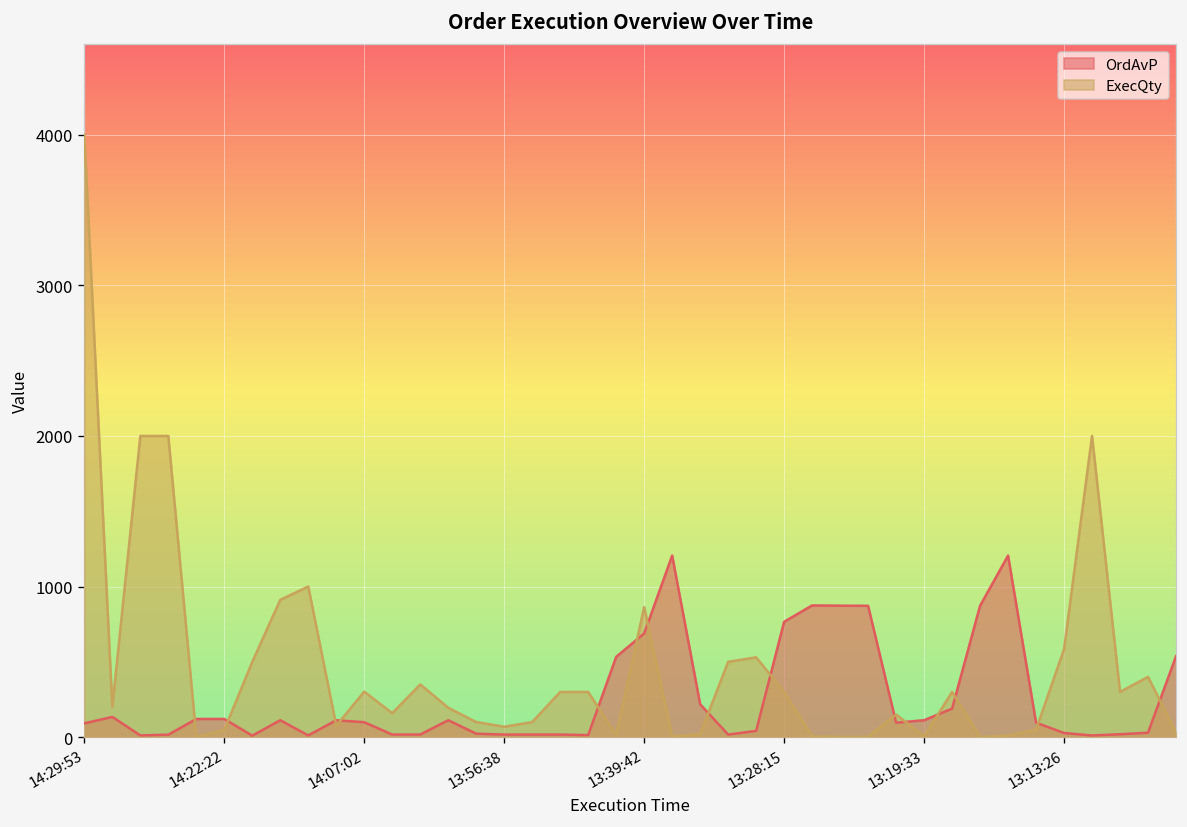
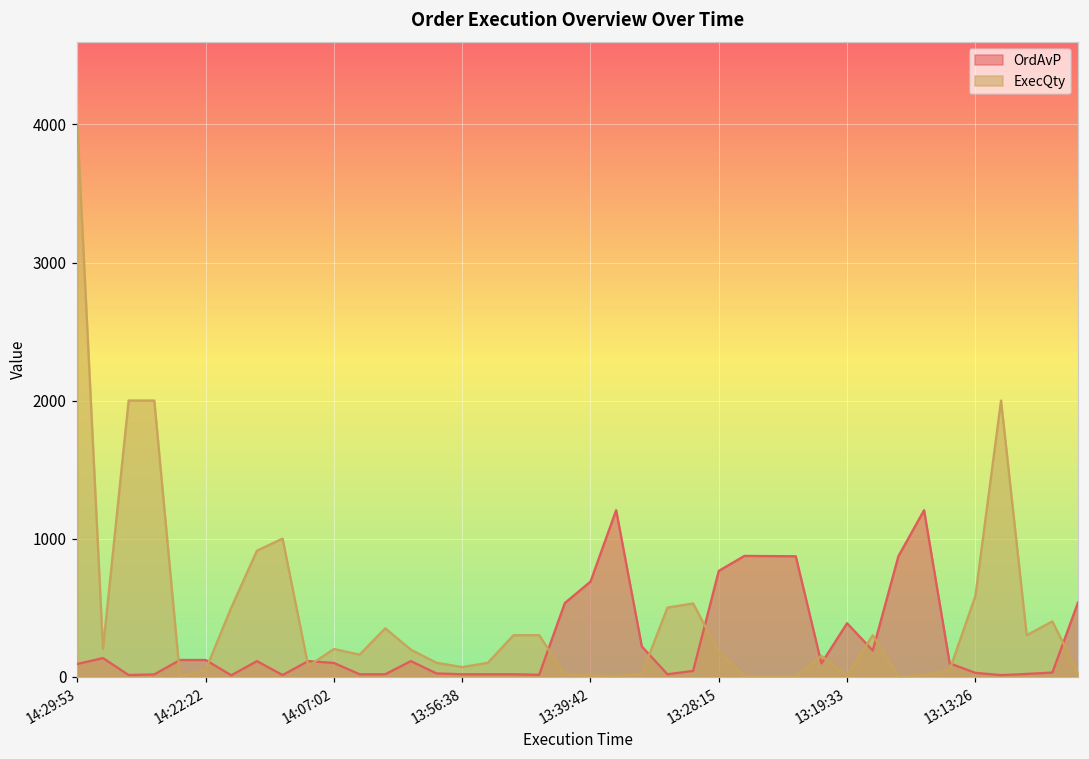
  {
    "OrdAvP": {
      "14:29:53": 90,
      "14:07:02": 100,
      "13:39:42": 690,
      "13:28:15": 770,
-     "13:19:33": 110,
+     "13:19:33": 390,
      "13:13:26": 30
    },
    "ExecQty": {
      "14:29:53": 4000,
-     "14:07:02": 300,
-     "13:39:42": 860,
-     "13:28:15": 300,
+     "14:07:02": 200,
+     "13:39:42": 10,
+     "13:28:15": 180,
      "13:19:33": 10,
      "13:13:26": 580
    }
  }
